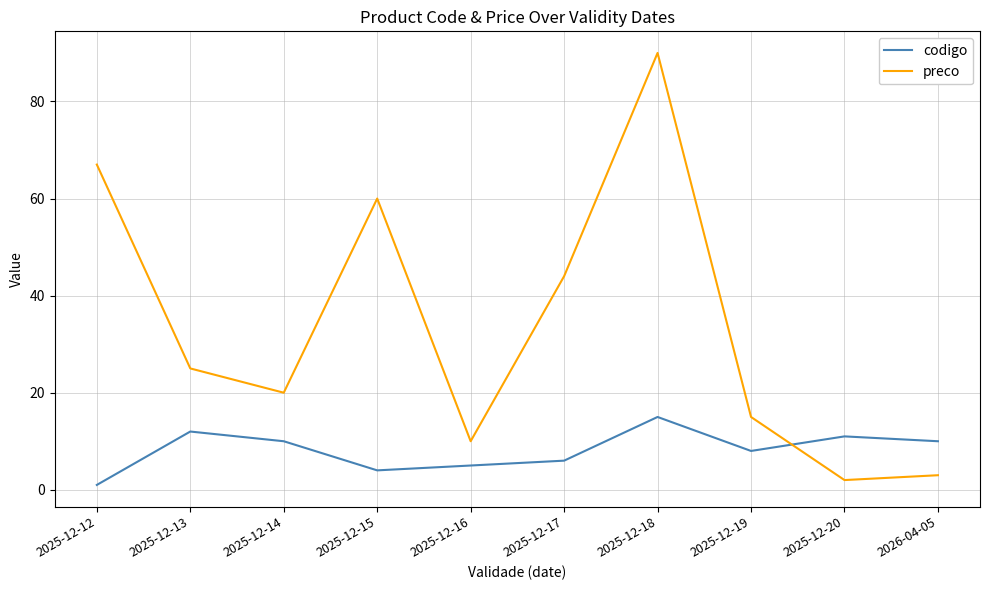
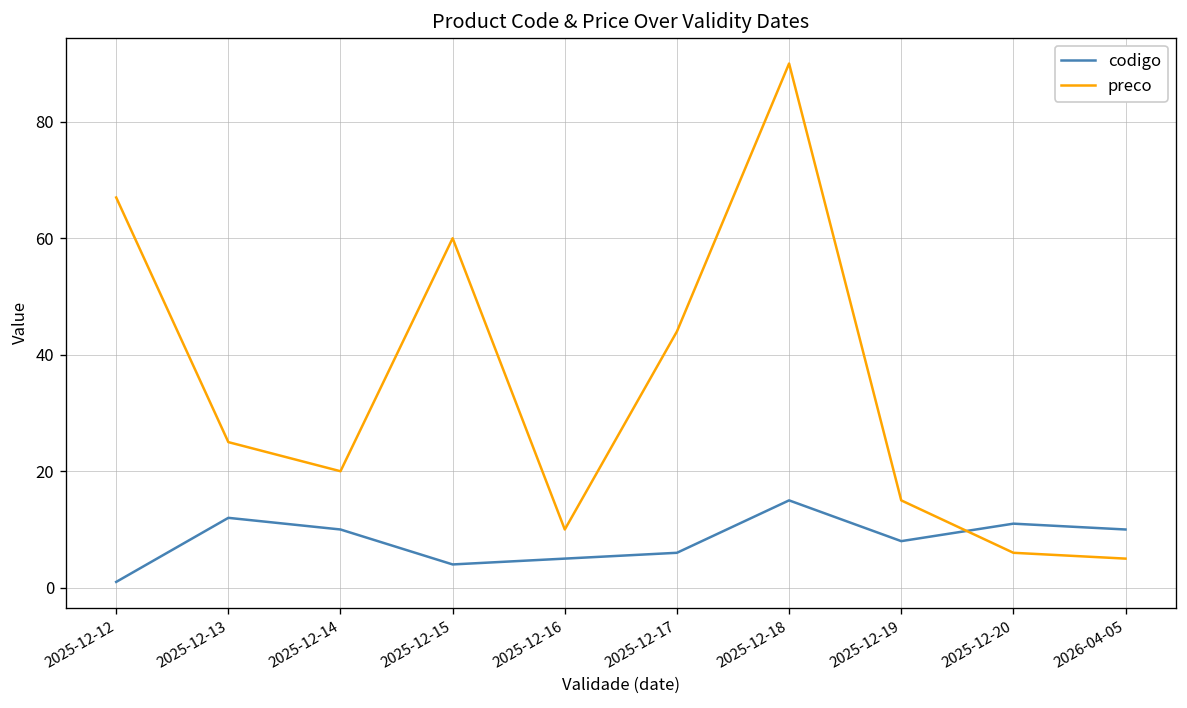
  {
    "codigo": {
      "2025-12-12": 1,
      "2025-12-13": 12,
      "2025-12-14": 10,
      "2025-12-15": 4,
      "2025-12-16": 5,
      "2025-12-17": 6,
      "2025-12-18": 15,
      "2025-12-19": 8,
      "2025-12-20": 11,
      "2026-04-05": 10
    },
    "preco": {
      "2025-12-12": 67,
      "2025-12-13": 25,
      "2025-12-14": 20,
      "2025-12-15": 60,
      "2025-12-16": 10,
      "2025-12-17": 44,
      "2025-12-18": 90,
      "2025-12-19": 15,
-     "2025-12-20": 2,
-     "2026-04-05": 3
+     "2025-12-20": 6,
+     "2026-04-05": 5
    }
  }
